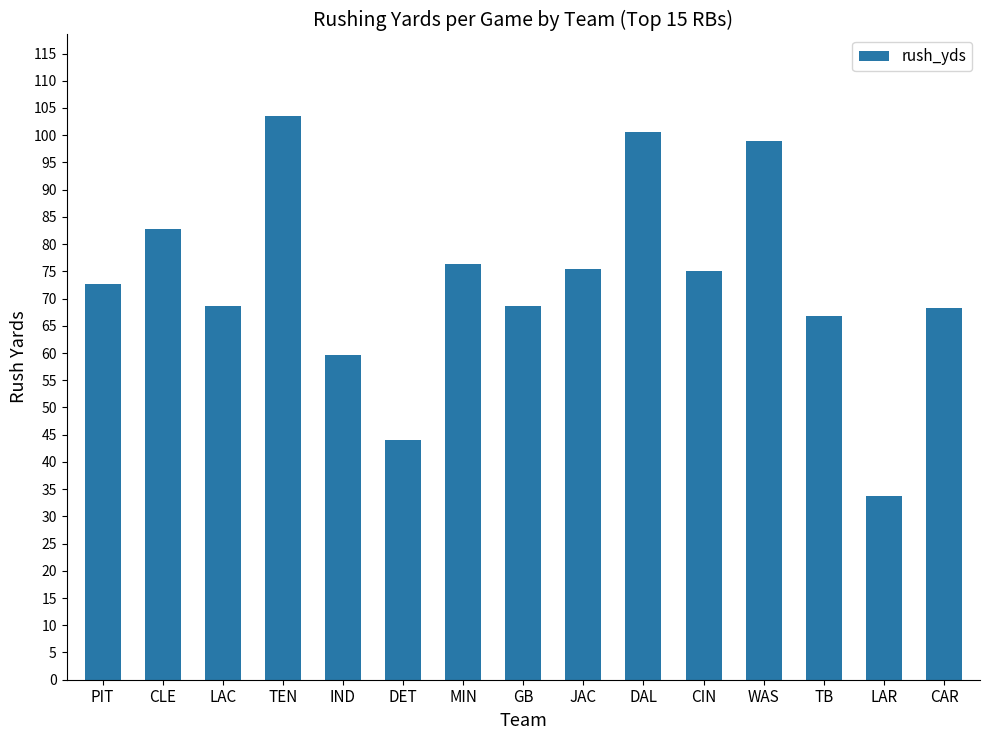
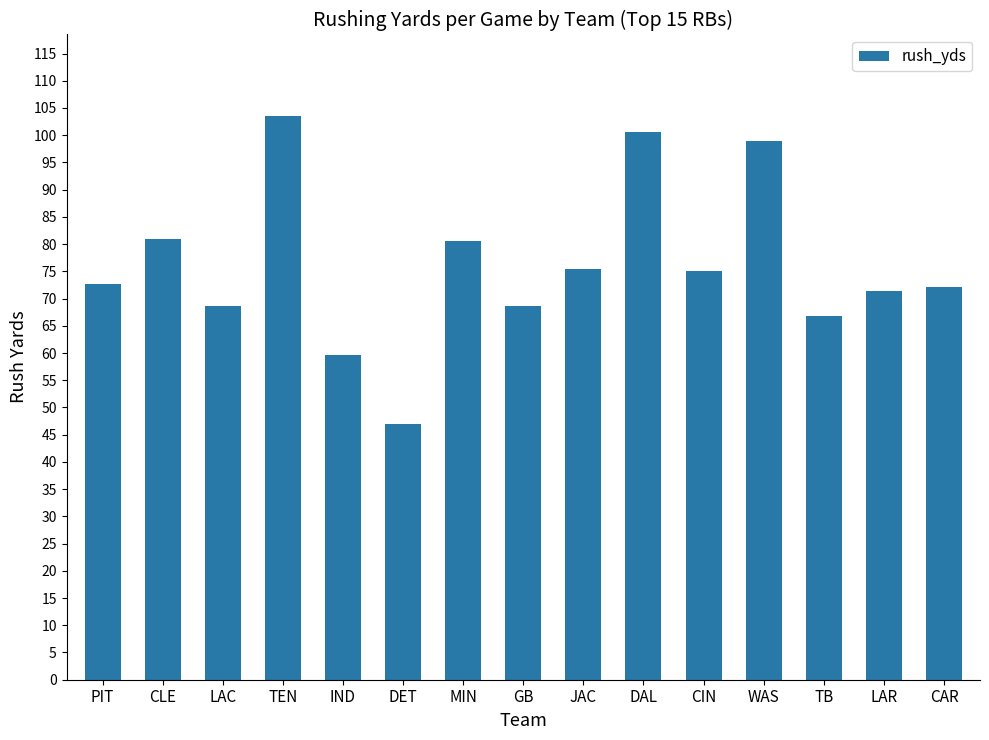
  {
    "PIT": 73,
-   "CLE": 83,
+   "CLE": 81,
    "LAC": 69,
    "TEN": 104,
    "IND": 60,
-   "DET": 44,
-   "MIN": 76,
+   "DET": 47,
+   "MIN": 81,
    "GB": 69,
    "JAC": 75,
    "DAL": 101,
    "CIN": 75,
    "WAS": 99,
    "TB": 67,
-   "LAR": 34,
-   "CAR": 68
+   "LAR": 71,
+   "CAR": 72
  }
